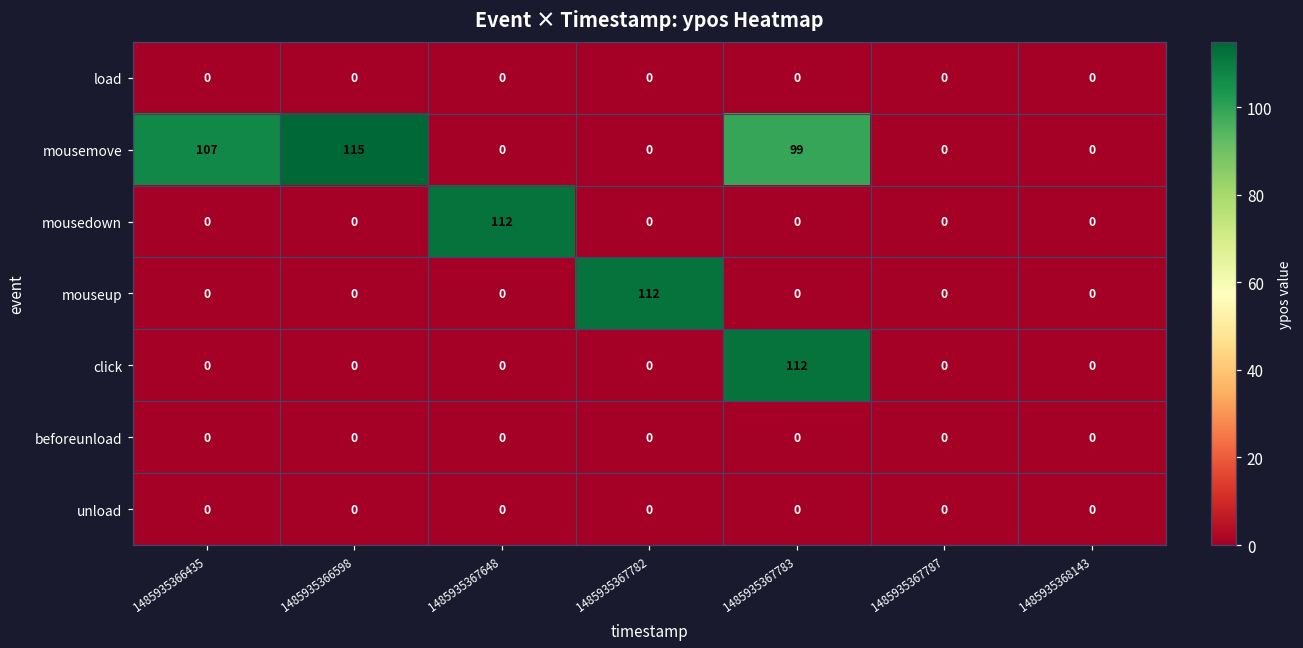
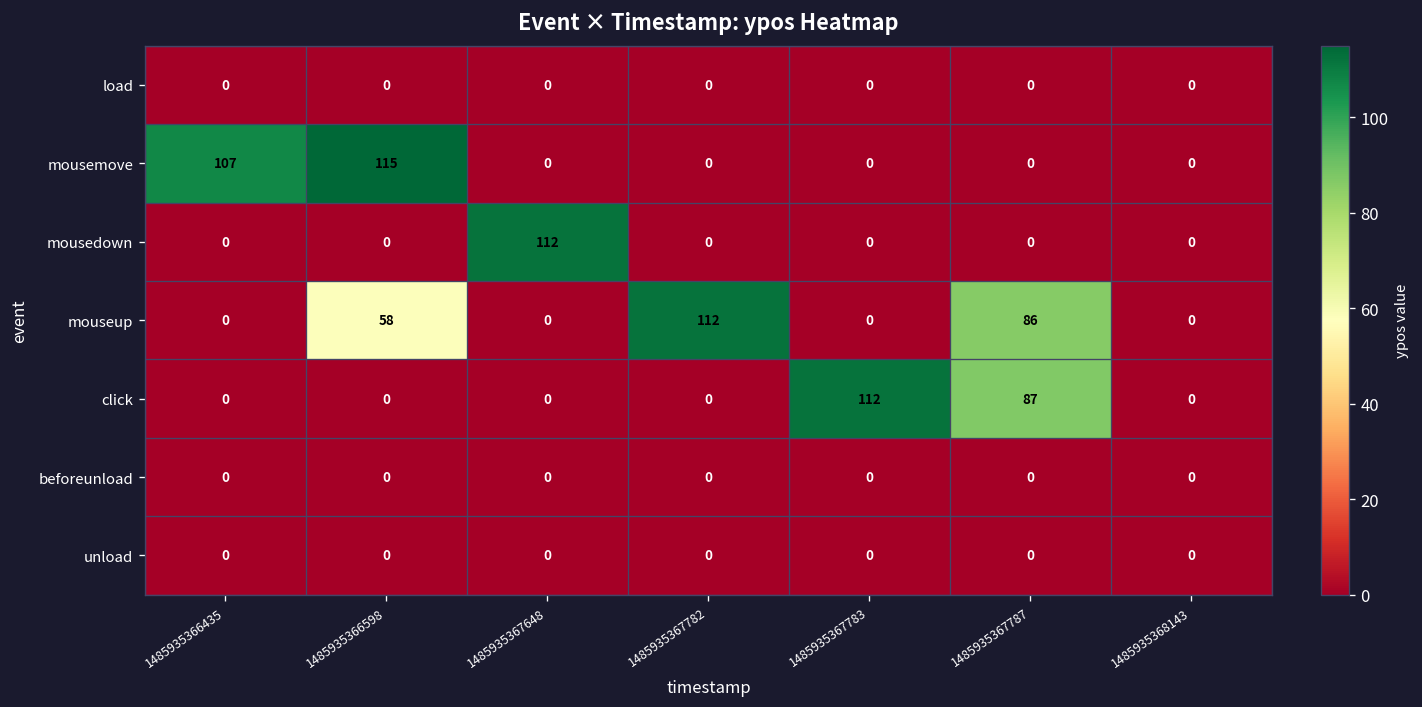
  {
    "load": {
      "1485935366435": 0,
      "1485935366598": 0,
      "1485935367648": 0,
      "1485935367782": 0,
      "1485935367783": 0,
      "1485935367787": 0,
      "1485935368143": 0
    },
    "mousemove": {
      "1485935366435": 107,
      "1485935366598": 115,
      "1485935367648": 0,
      "1485935367782": 0,
-     "1485935367783": 99,
+     "1485935367783": 0,
      "1485935367787": 0,
      "1485935368143": 0
    },
    "mousedown": {
      "1485935366435": 0,
      "1485935366598": 0,
      "1485935367648": 112,
      "1485935367782": 0,
      "1485935367783": 0,
      "1485935367787": 0,
      "1485935368143": 0
    },
    "mouseup": {
      "1485935366435": 0,
-     "1485935366598": 0,
+     "1485935366598": 58,
      "1485935367648": 0,
      "1485935367782": 112,
      "1485935367783": 0,
-     "1485935367787": 0,
+     "1485935367787": 86,
      "1485935368143": 0
    },
    "click": {
      "1485935366435": 0,
      "1485935366598": 0,
      "1485935367648": 0,
      "1485935367782": 0,
      "1485935367783": 112,
-     "1485935367787": 0,
+     "1485935367787": 87,
      "1485935368143": 0
    },
    "beforeunload": {
      "1485935366435": 0,
      "1485935366598": 0,
      "1485935367648": 0,
      "1485935367782": 0,
      "1485935367783": 0,
      "1485935367787": 0,
      "1485935368143": 0
    },
    "unload": {
      "1485935366435": 0,
      "1485935366598": 0,
      "1485935367648": 0,
      "1485935367782": 0,
      "1485935367783": 0,
      "1485935367787": 0,
      "1485935368143": 0
    }
  }
